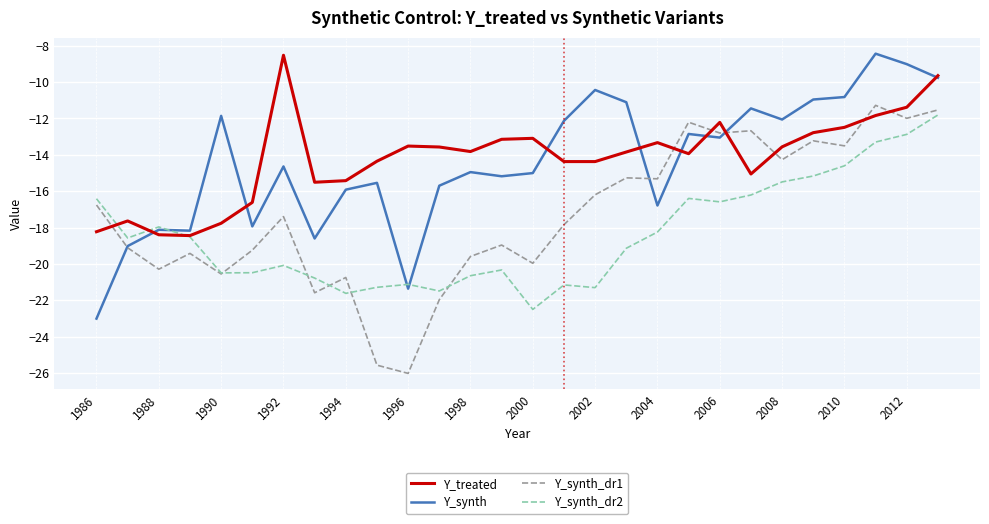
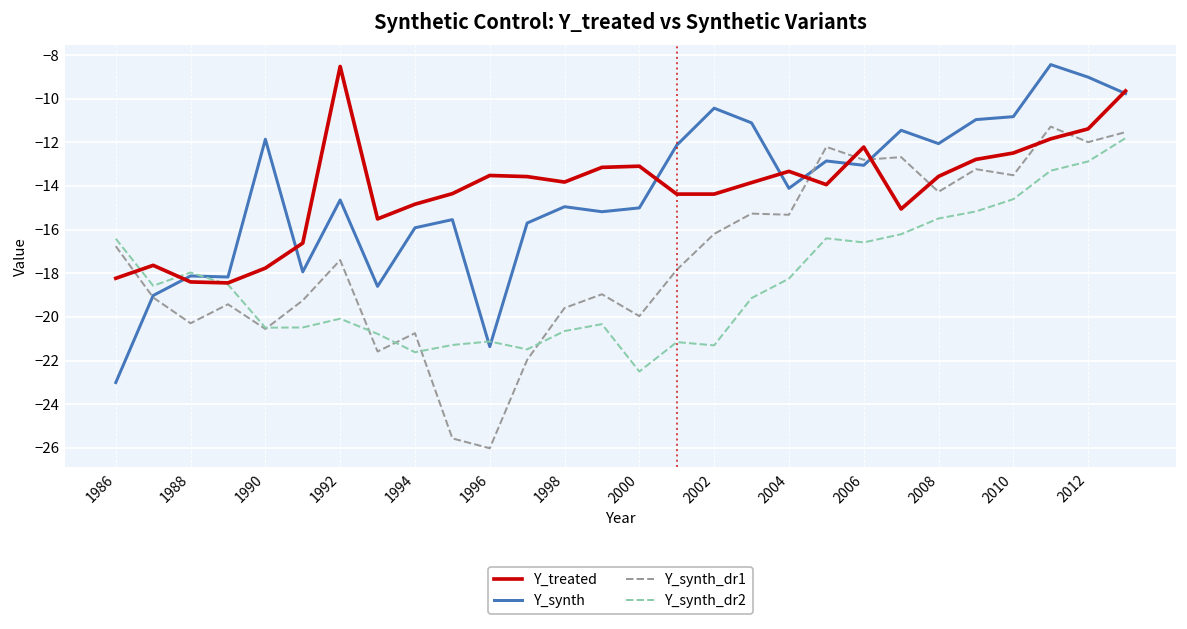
  {
    "Y_treated": {
      "1986": -18.2,
      "1988": -18.4,
      "1990": -17.8,
      "1992": -8.5,
-     "1994": -15.4,
+     "1994": -14.8,
      "1996": -13.5,
      "1998": -13.8,
      "2000": -13.1,
      "2002": -14.4,
      "2004": -13.3,
      "2006": -12.2,
      "2008": -13.6,
      "2010": -12.5,
      "2012": -11.4
    },
    "Y_synth": {
      "1986": -23.0,
      "1988": -18.1,
      "1990": -11.9,
      "1992": -14.6,
      "1994": -15.9,
      "1996": -21.4,
      "1998": -15.0,
      "2000": -15.0,
      "2002": -10.4,
-     "2004": -16.8,
+     "2004": -14.1,
      "2006": -13.1,
      "2008": -12.1,
      "2010": -10.8,
      "2012": -9.0
    }
  }
